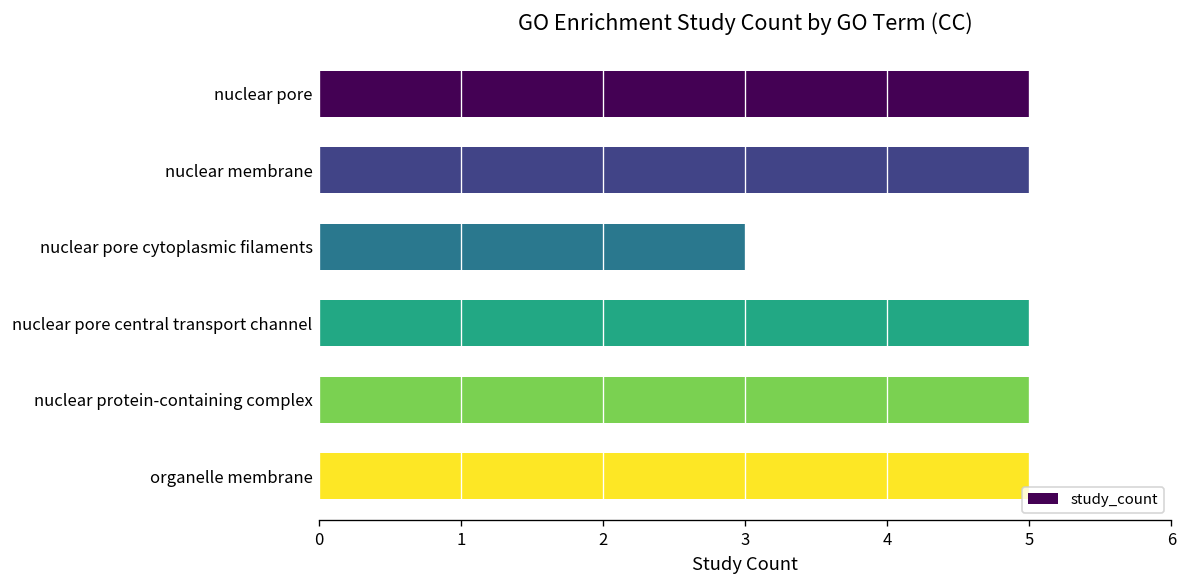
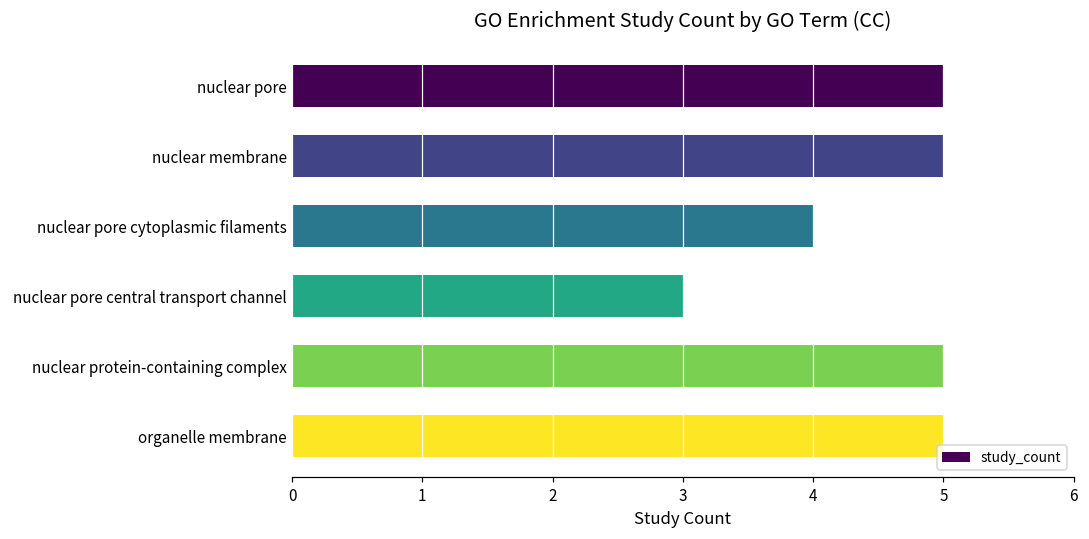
  {
    "nuclear pore": 5,
    "nuclear membrane": 5,
-   "nuclear pore cytoplasmic filaments": 3,
-   "nuclear pore central transport channel": 5,
+   "nuclear pore cytoplasmic filaments": 4,
+   "nuclear pore central transport channel": 3,
    "nuclear protein-containing complex": 5,
    "organelle membrane": 5
  }
